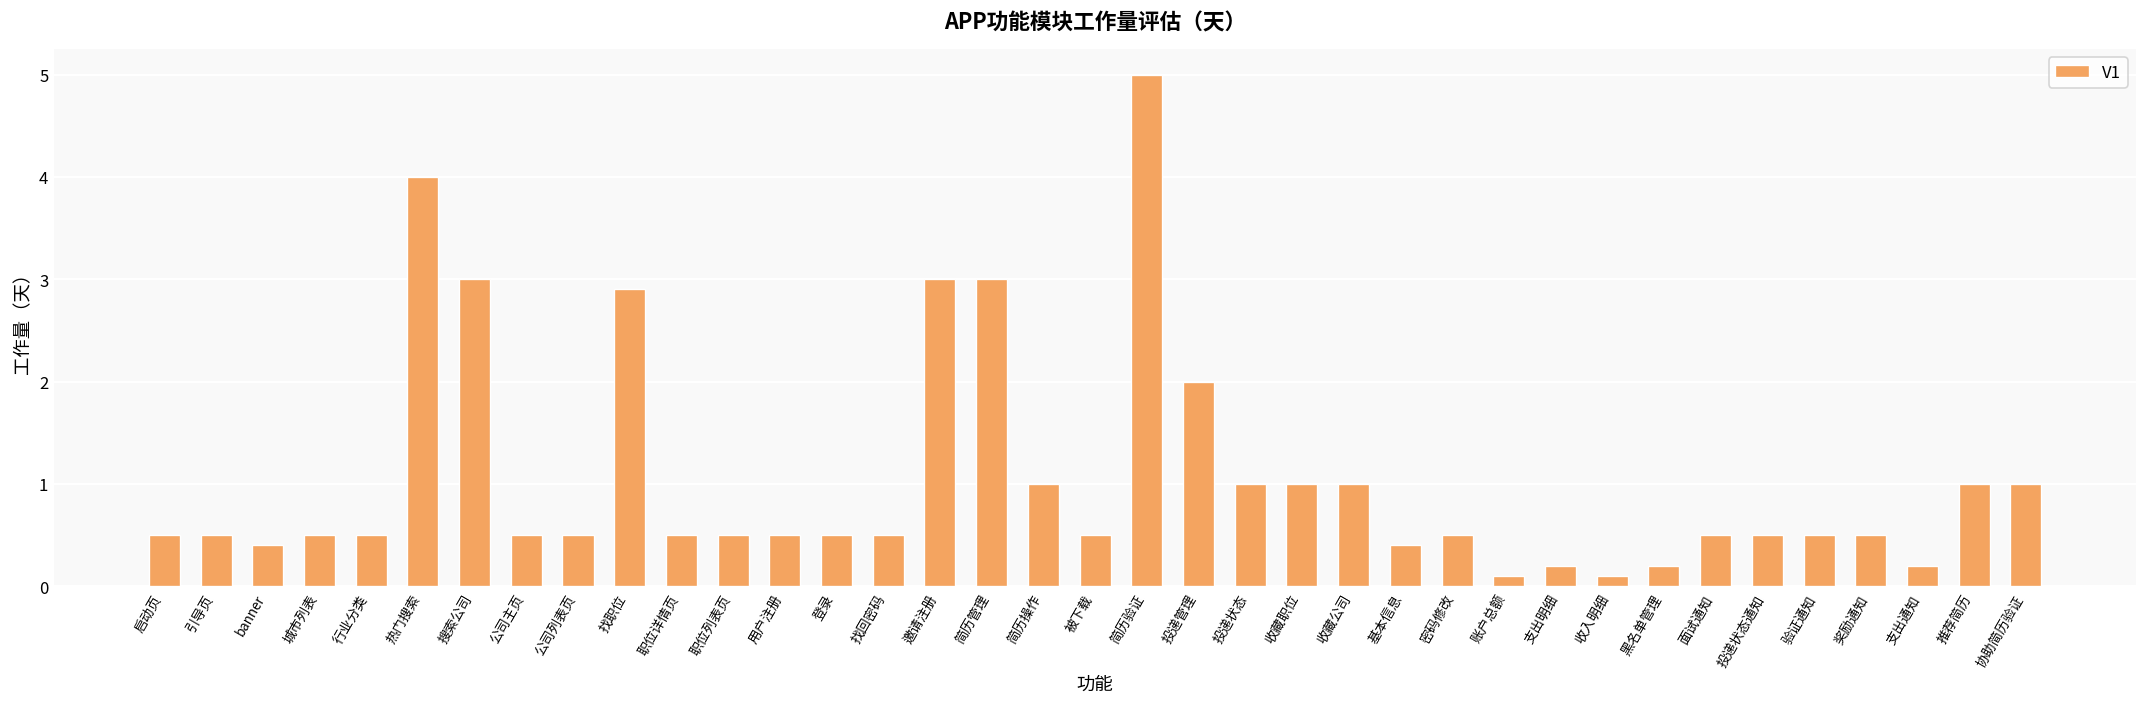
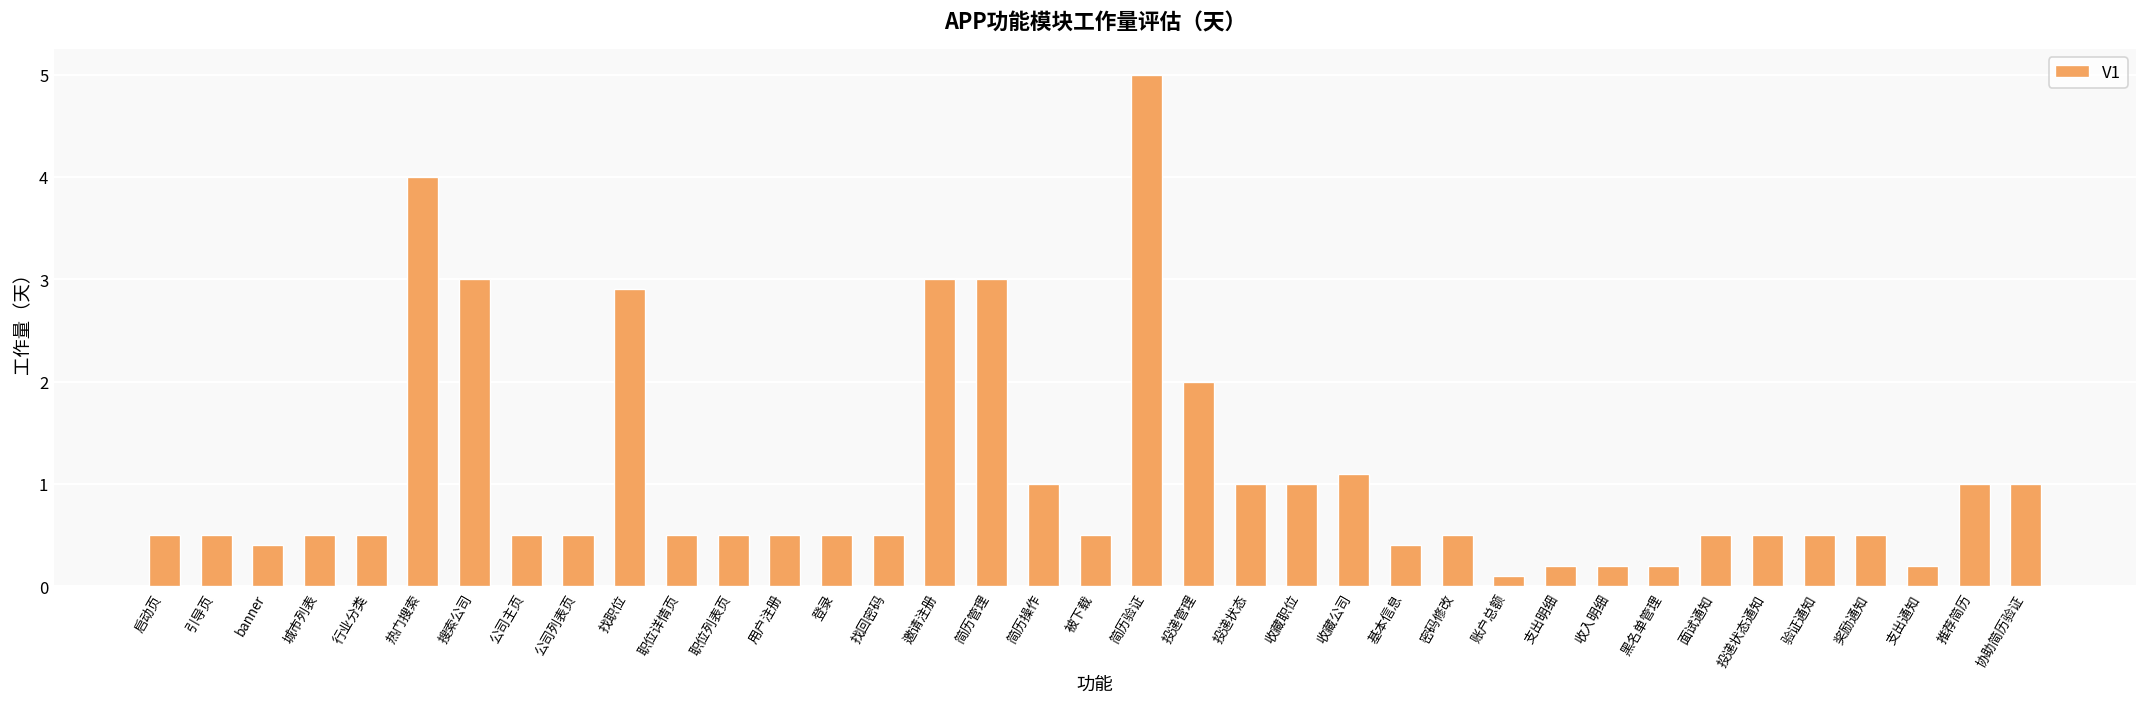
  {
    "启动页": 0.5,
    "引导页": 0.5,
    "banner": 0.4,
    "城市列表": 0.5,
    "行业分类": 0.5,
    "热门搜索": 4.0,
    "搜索公司": 3.0,
    "公司主页": 0.5,
    "公司列表页": 0.5,
    "找职位": 2.9,
    "职位详情页": 0.5,
    "职位列表页": 0.5,
    "用户注册": 0.5,
    "登录": 0.5,
    "找回密码": 0.5,
    "邀请注册": 3.0,
    "简历管理": 3.0,
    "简历操作": 1.0,
    "被下载": 0.5,
    "简历验证": 5.0,
    "投递管理": 2.0,
    "投递状态": 1.0,
    "收藏职位": 1.0,
-   "收藏公司": 1.0,
+   "收藏公司": 1.1,
    "基本信息": 0.4,
    "密码修改": 0.5,
    "账户总额": 0.1,
    "支出明细": 0.2,
-   "收入明细": 0.1,
+   "收入明细": 0.2,
    "黑名单管理": 0.2,
    "面试通知": 0.5,
    "投递状态通知": 0.5,
    "验证通知": 0.5,
    "奖励通知": 0.5,
    "支出通知": 0.2,
    "推荐简历": 1.0,
    "协助简历验证": 1.0
  }
